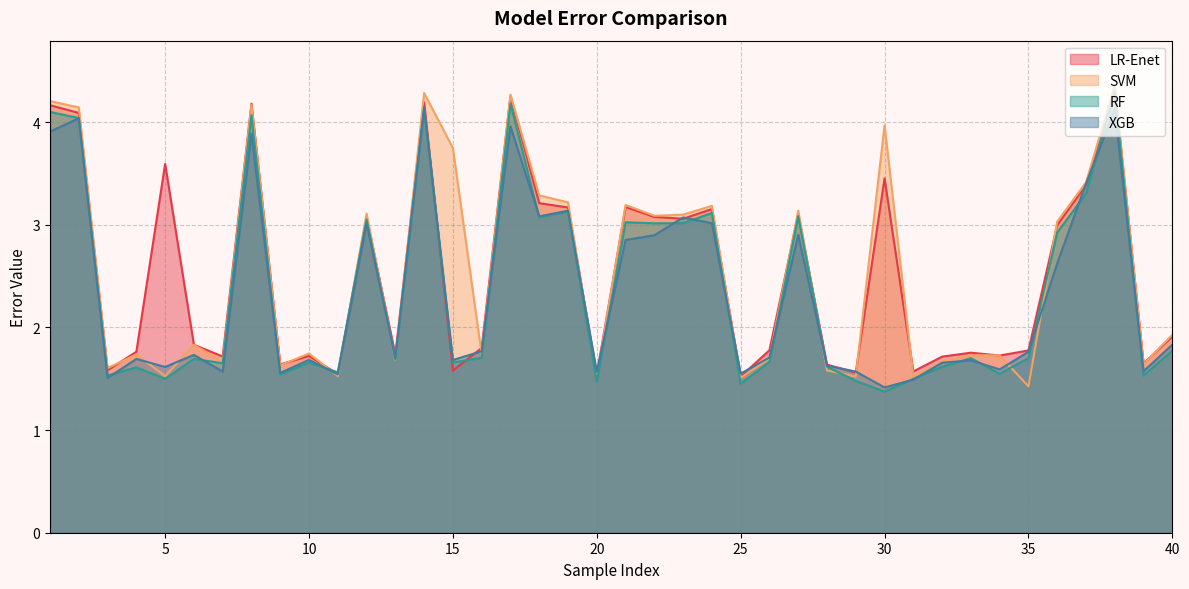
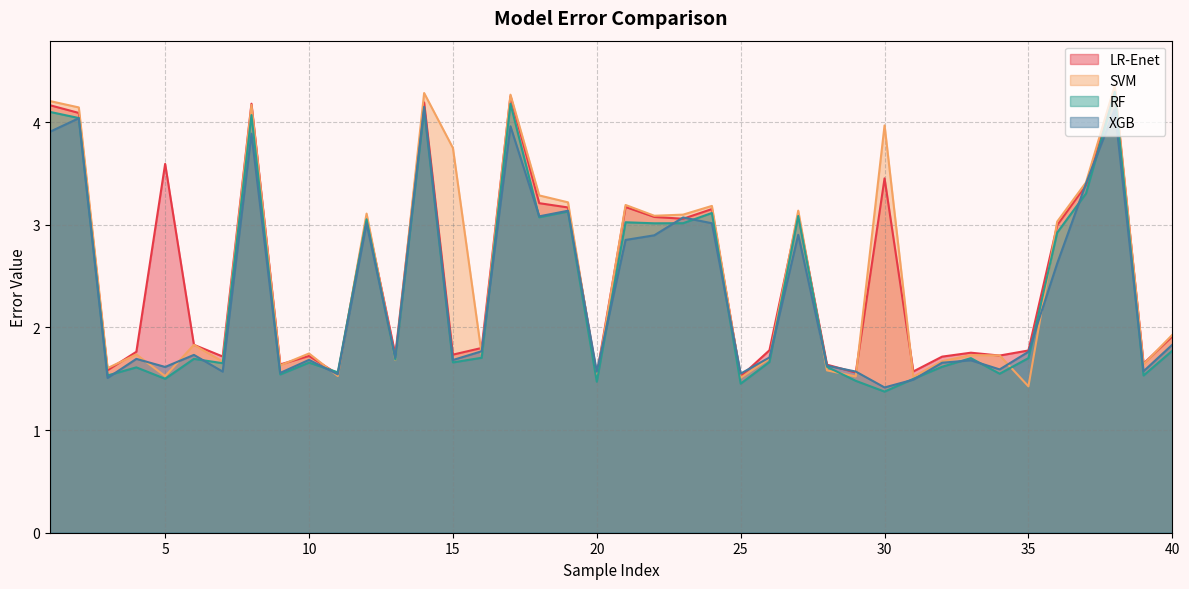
  {
    "LR-Enet": {
      "5": 3.59,
-     "15": 1.58,
+     "15": 1.73,
      "20": 1.54,
      "30": 3.45
    },
    "SVM": {
      "5": 1.53,
      "15": 3.75,
      "20": 1.51,
      "30": 3.97,
      "35": 1.43
    }
  }
